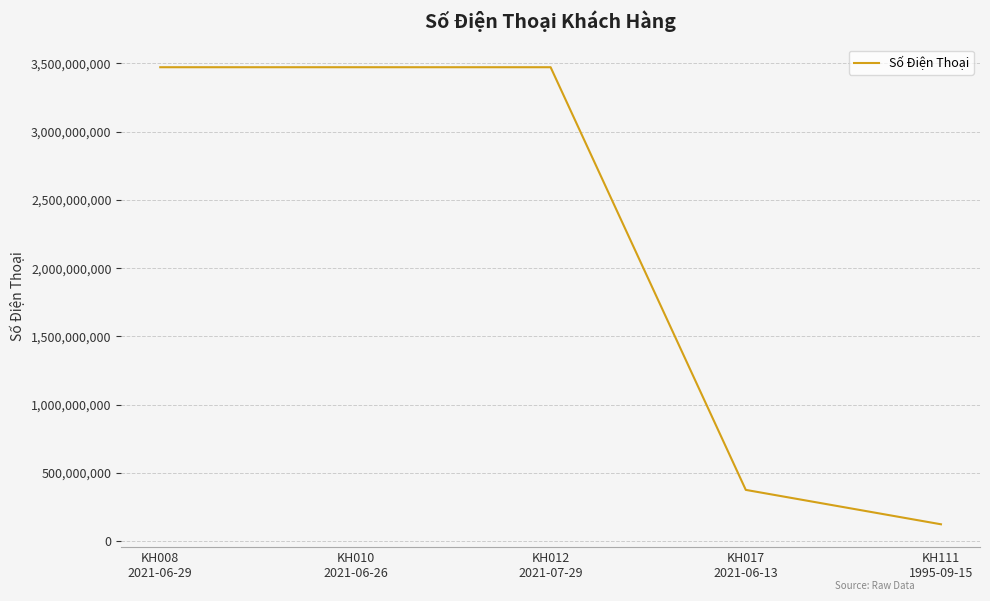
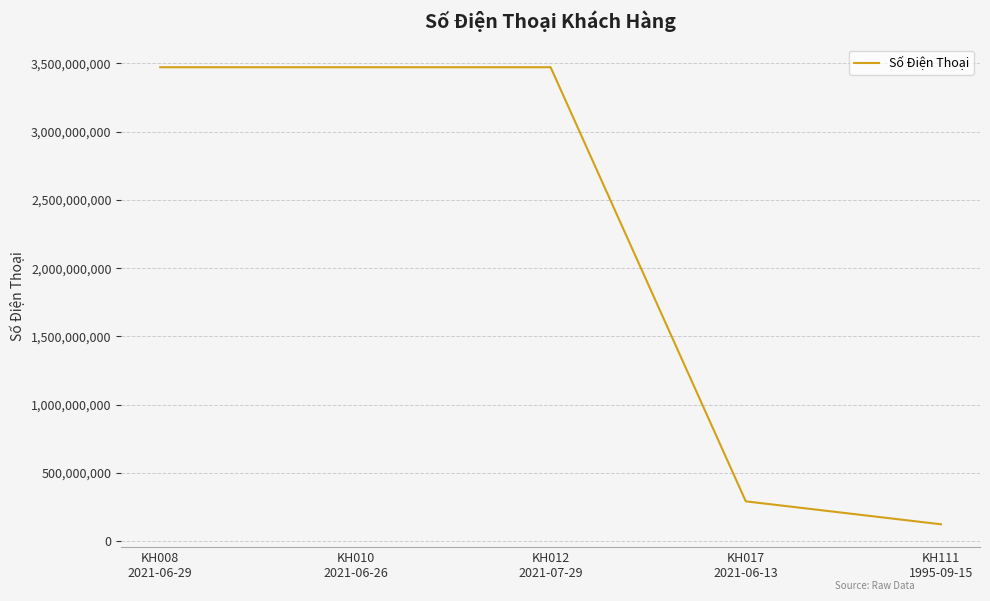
  {
    "KH008 2021-06-29": "3,470,000,000",
    "KH010 2021-06-26": "3,470,000,000",
    "KH012 2021-07-29": "3,470,000,000",
-   "KH017 2021-06-13": "380,000,000",
+   "KH017 2021-06-13": "290,000,000",
    "KH111 1995-09-15": "120,000,000"
  }
